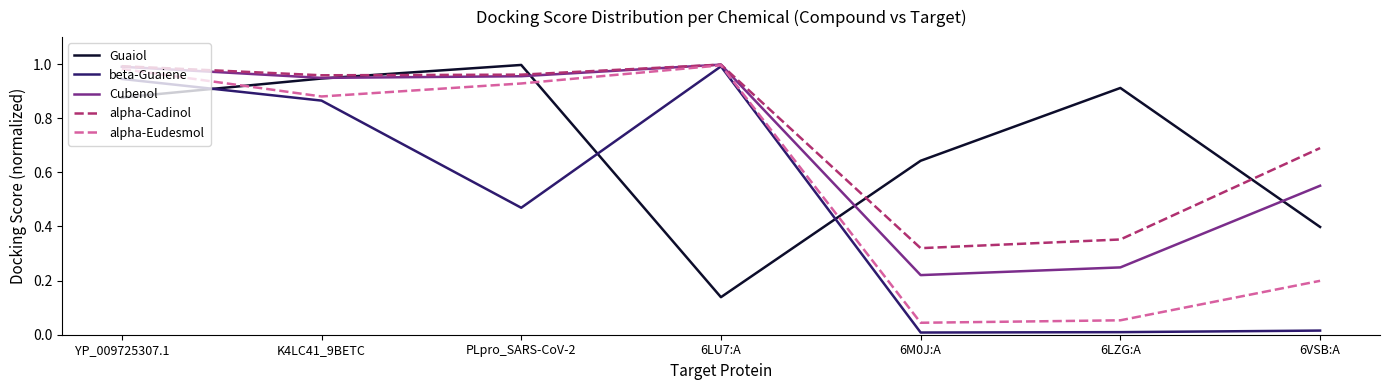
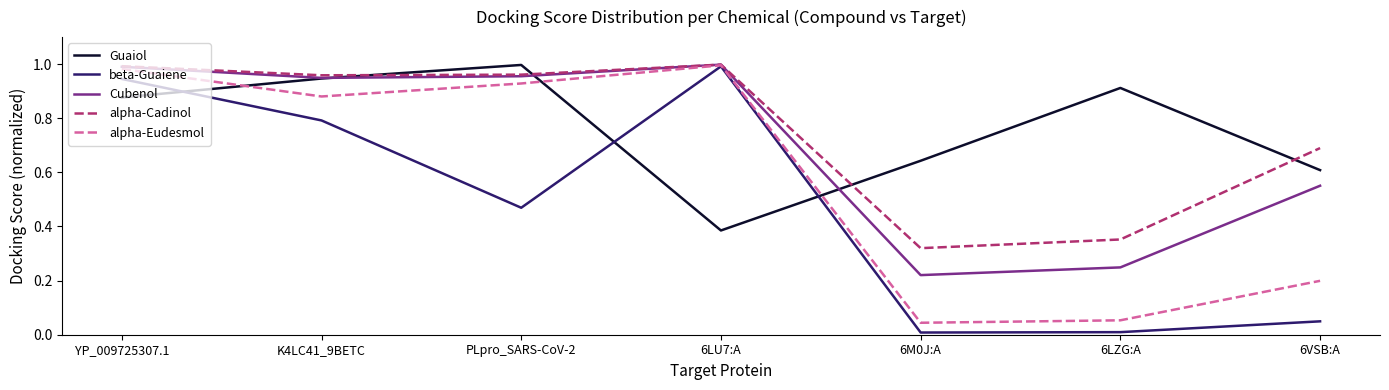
  {
    "Guaiol": {
      "PLpro_SARS-CoV-2": 1.00,
-     "6LU7:A": 0.14,
+     "6LU7:A": 0.39,
      "6M0J:A": 0.64,
      "6LZG:A": 0.91,
-     "6VSB:A": 0.40
+     "6VSB:A": 0.61
    },
    "beta-Guaiene": {
-     "K4LC41_9BETC": 0.87,
+     "K4LC41_9BETC": 0.79,
      "PLpro_SARS-CoV-2": 0.47,
      "6M0J:A": 0.01,
      "6LZG:A": 0.01,
-     "6VSB:A": 0.02
+     "6VSB:A": 0.05
    },
    "alpha-Eudesmol": {
      "K4LC41_9BETC": 0.88,
      "PLpro_SARS-CoV-2": 0.93,
      "6M0J:A": 0.04,
      "6LZG:A": 0.05,
      "6VSB:A": 0.20
    }
  }
